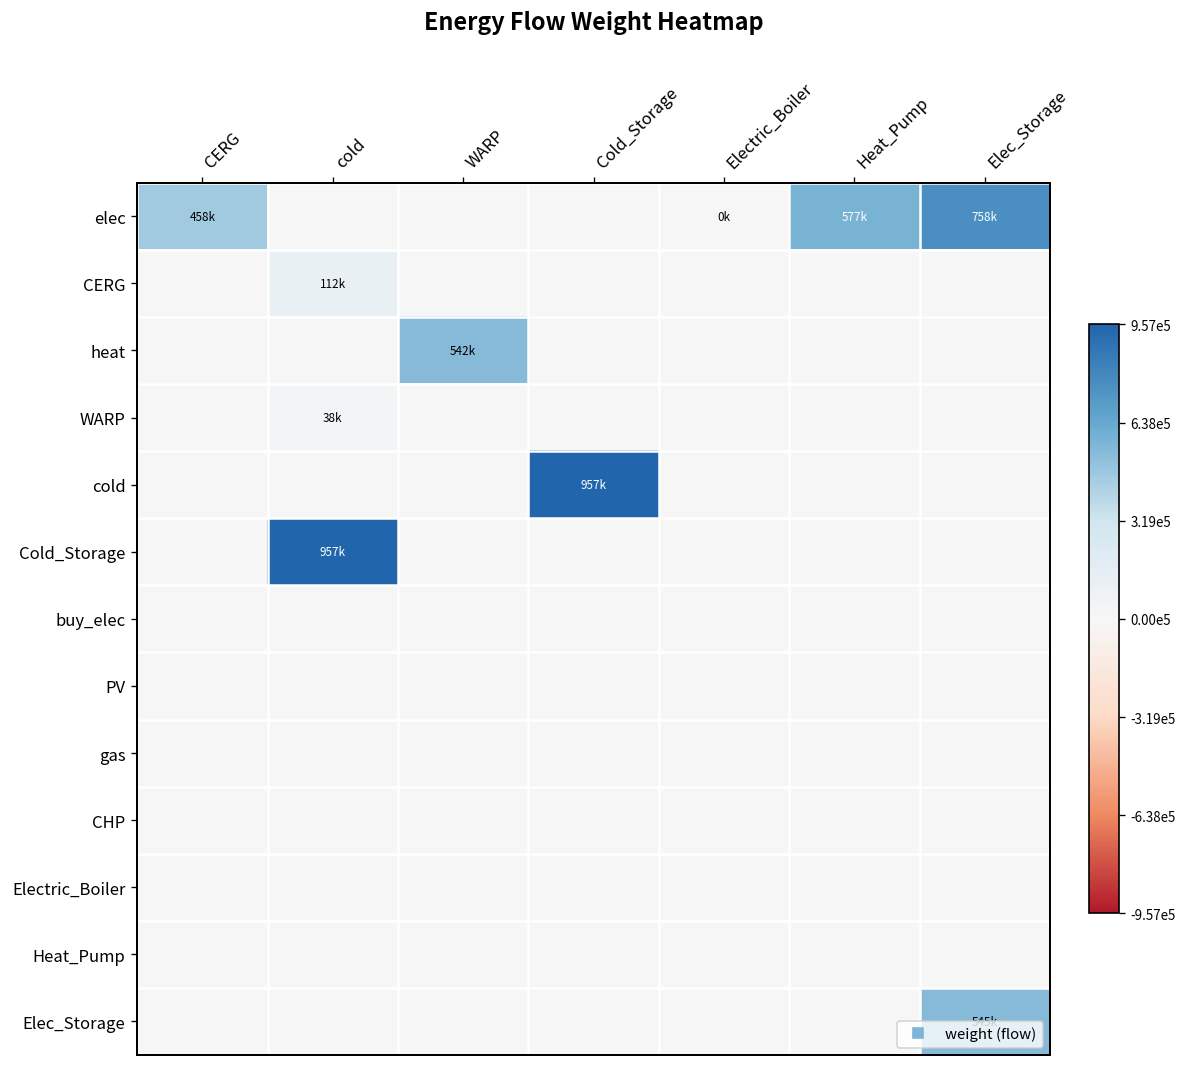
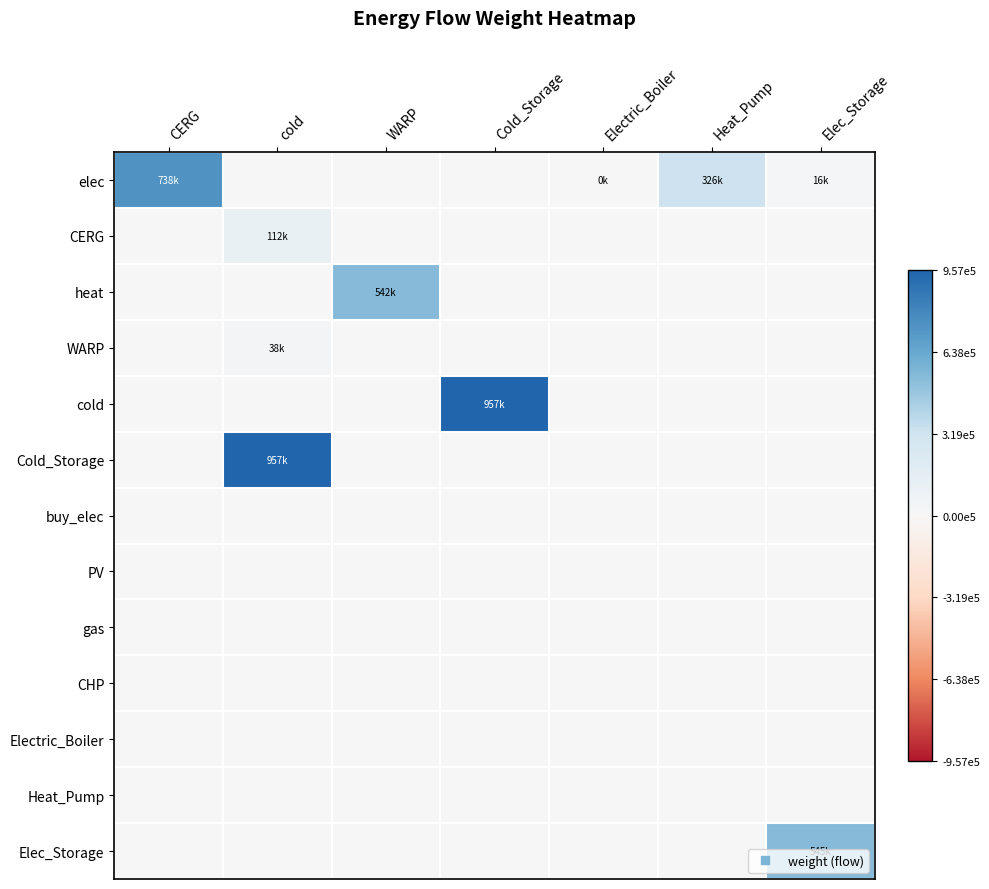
  {
    "elec": {
-     "CERG": "458k",
+     "CERG": "738k",
      "Electric_Boiler": "0k",
-     "Heat_Pump": "577k",
-     "Elec_Storage": "758k"
+     "Heat_Pump": "326k",
+     "Elec_Storage": "16k"
    },
    "CERG": {
      "cold": "112k"
    },
    "heat": {
      "WARP": "542k"
    },
    "WARP": {
      "cold": "38k"
    },
    "cold": {
      "Cold_Storage": "957k"
    },
    "Cold_Storage": {
      "cold": "957k"
    }
  }
